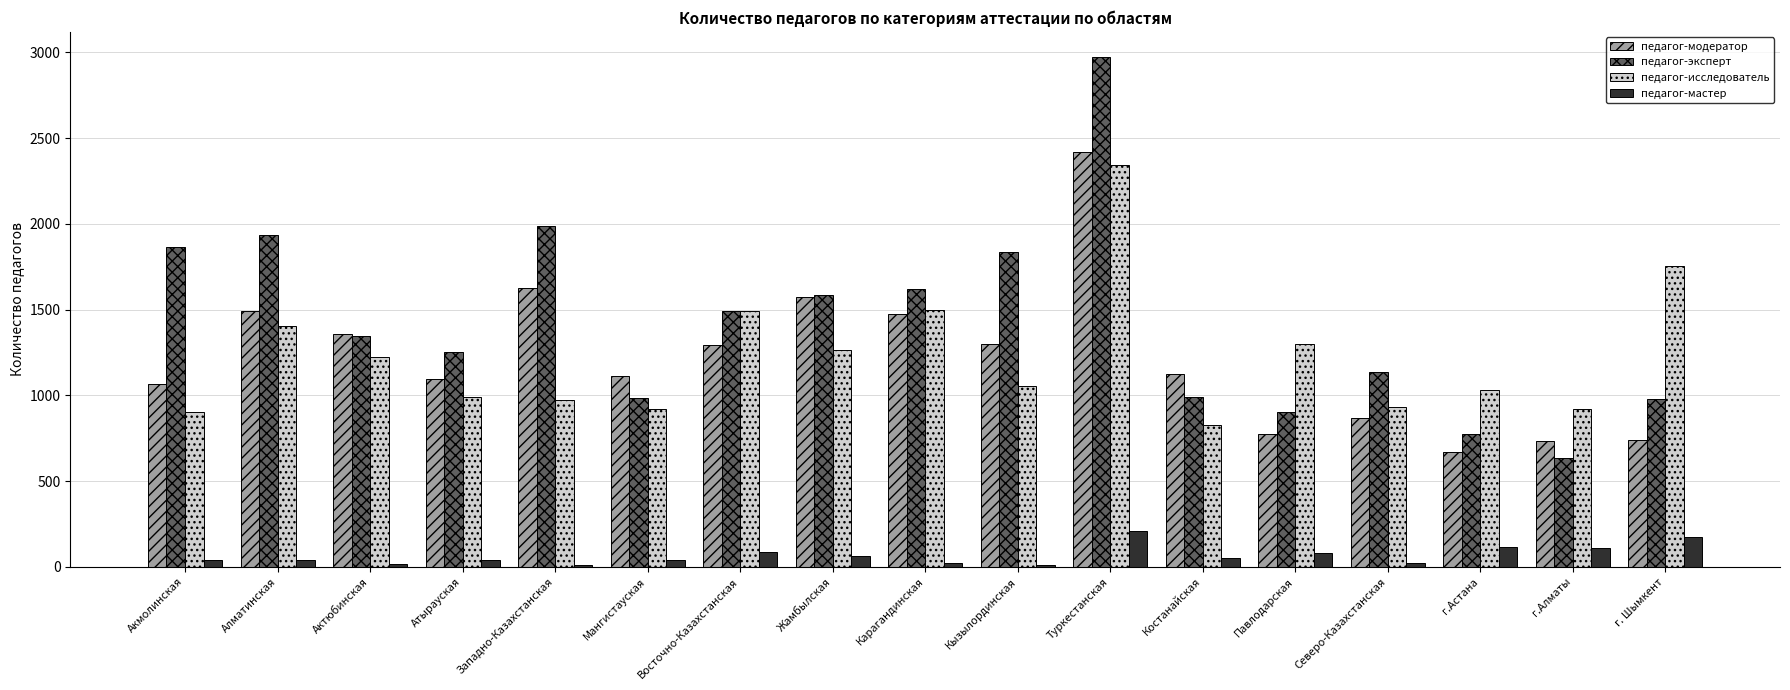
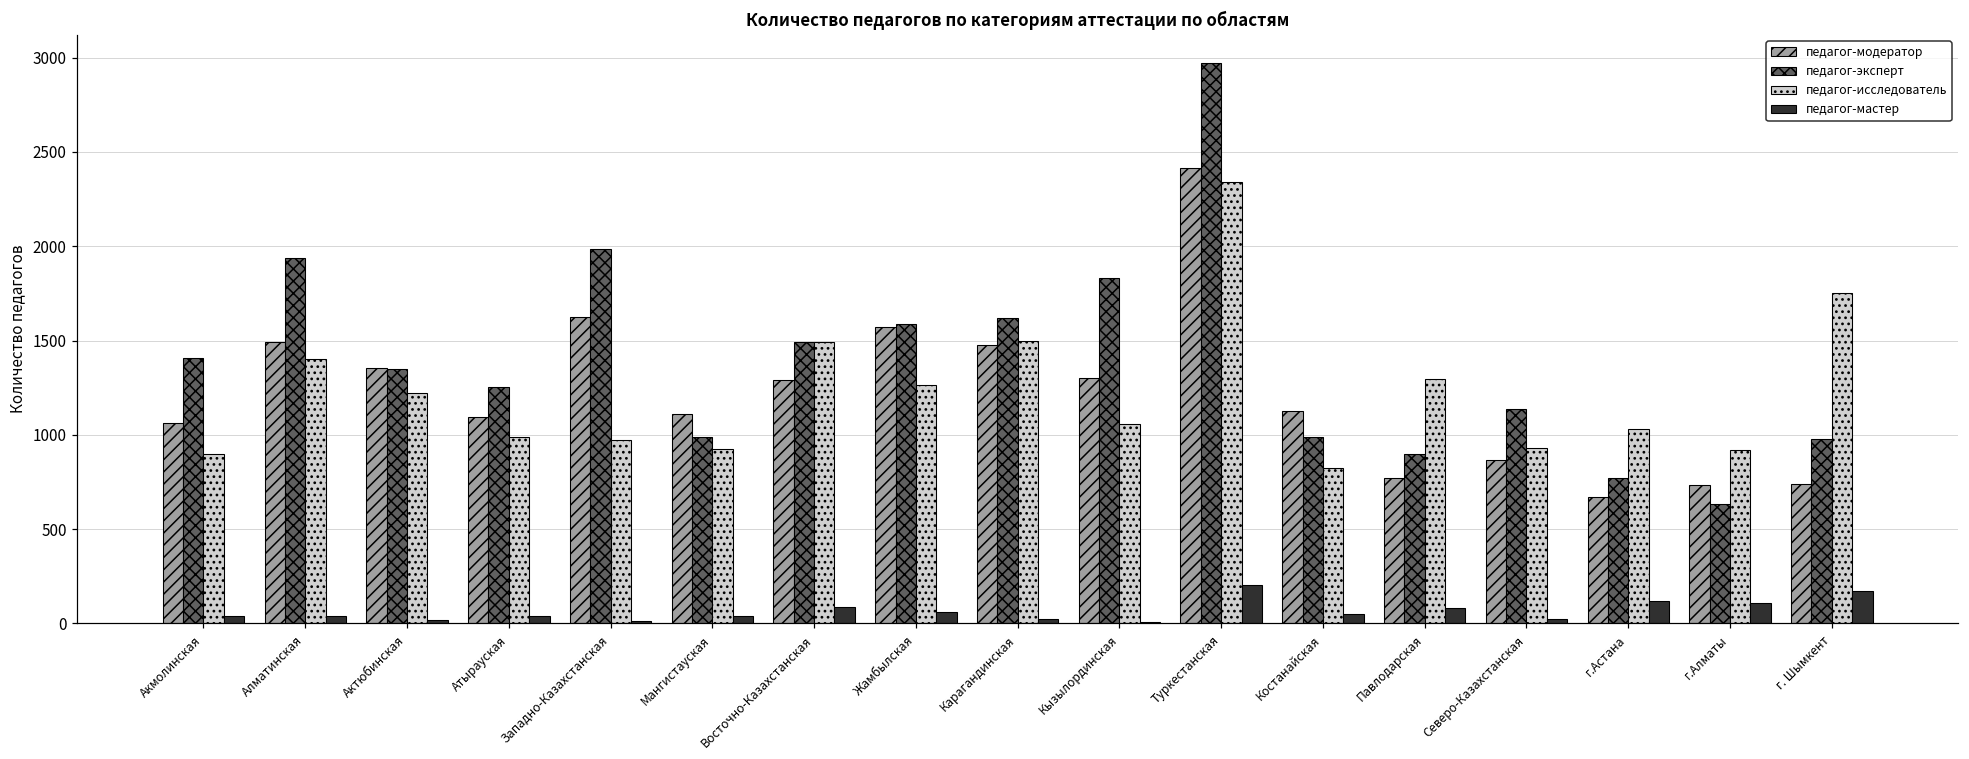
  {
    "педагог-модератор": {
      "Акмолинская": 1060,
      "Алматинская": 1490,
      "Актюбинская": 1360,
      "Атырауская": 1090,
      "Западно-Казахстанская": 1620,
      "Мангистауская": 1110,
      "Восточно-Казахстанская": 1290,
      "Жамбылская": 1570,
      "Карагандинская": 1480,
      "Кызылординская": 1300,
      "Туркестанская": 2420,
      "Костанайская": 1130,
      "Павлодарская": 770,
      "Северо-Казахстанская": 870,
      "г.Астана": 670,
      "г.Алматы": 740,
      "г. Шымкент": 740
    },
    "педагог-эксперт": {
-     "Акмолинская": 1860,
+     "Акмолинская": 1410,
      "Алматинская": 1940,
      "Актюбинская": 1350,
      "Атырауская": 1250,
      "Западно-Казахстанская": 1990,
      "Мангистауская": 990,
      "Восточно-Казахстанская": 1490,
      "Жамбылская": 1590,
      "Карагандинская": 1620,
      "Кызылординская": 1830,
      "Туркестанская": 2970,
      "Костанайская": 990,
      "Павлодарская": 900,
      "Северо-Казахстанская": 1140,
      "г.Астана": 770,
      "г.Алматы": 630,
      "г. Шымкент": 980
    },
    "педагог-исследователь": {
      "Акмолинская": 900,
      "Алматинская": 1400,
      "Актюбинская": 1220,
      "Атырауская": 990,
      "Западно-Казахстанская": 980,
      "Мангистауская": 920,
      "Восточно-Казахстанская": 1490,
      "Жамбылская": 1270,
      "Карагандинская": 1500,
      "Кызылординская": 1060,
      "Туркестанская": 2340,
      "Костанайская": 830,
      "Павлодарская": 1300,
      "Северо-Казахстанская": 930,
      "г.Астана": 1030,
      "г.Алматы": 920,
      "г. Шымкент": 1750
    },
    "педагог-мастер": {
      "Акмолинская": 40,
      "Алматинская": 40,
      "Актюбинская": 20,
      "Атырауская": 40,
      "Мангистауская": 40,
      "Восточно-Казахстанская": 90,
      "Жамбылская": 60,
      "Карагандинская": 20,
      "Туркестанская": 210,
      "Костанайская": 50,
      "Павлодарская": 80,
      "Северо-Казахстанская": 20,
      "г.Астана": 120,
      "г.Алматы": 110,
      "г. Шымкент": 170
    }
  }
